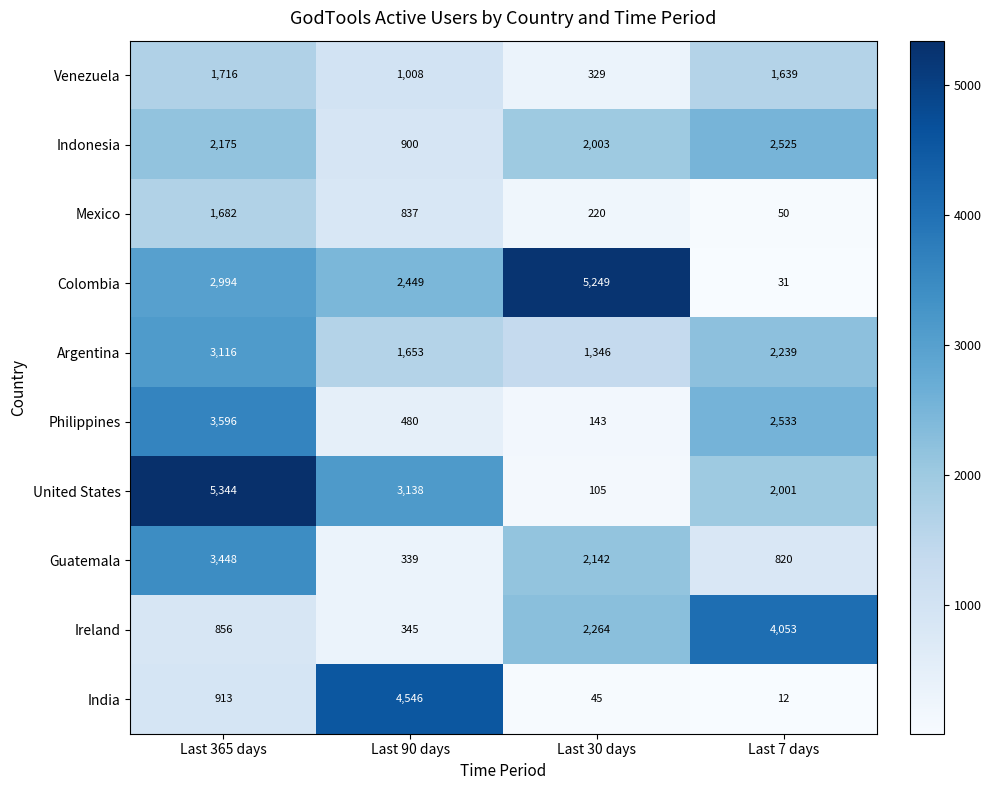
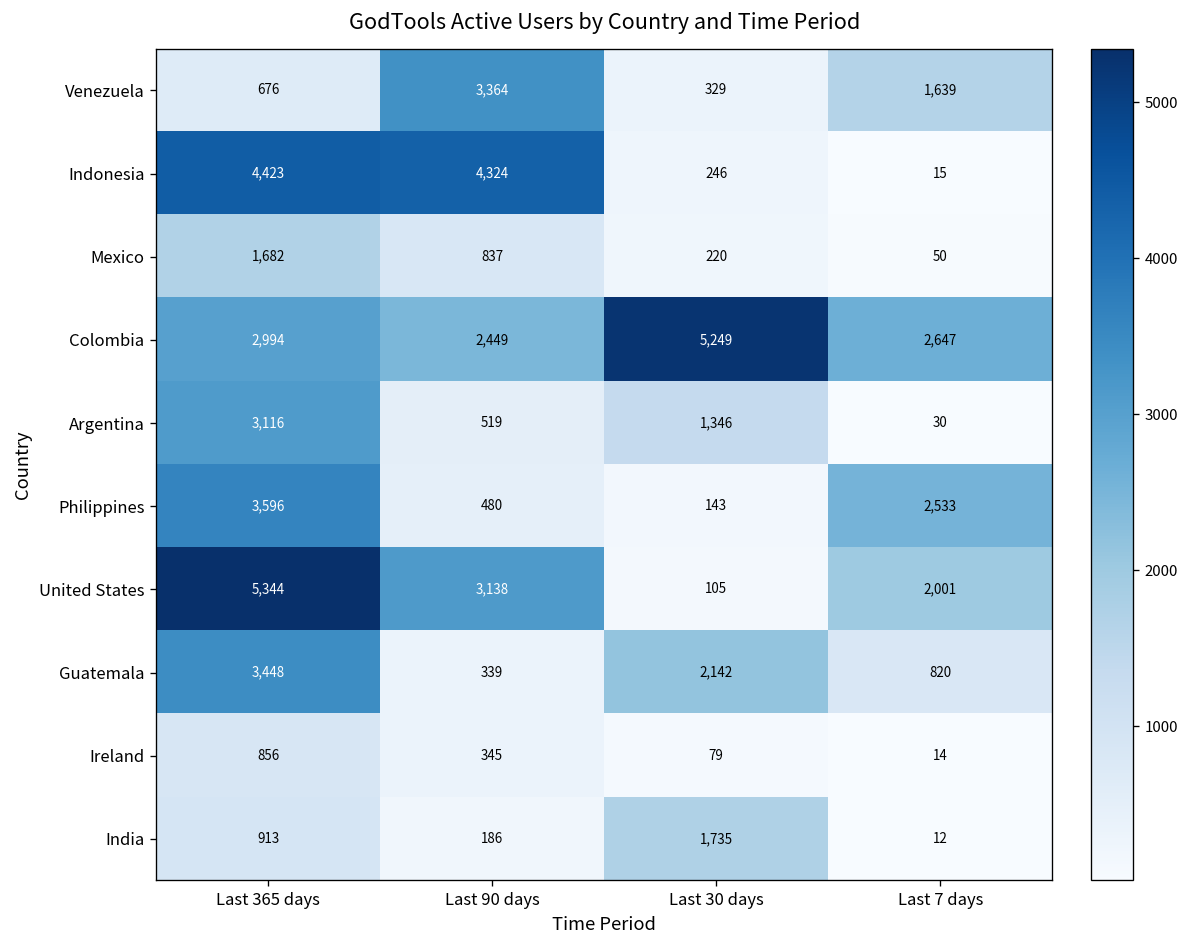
  {
    "Venezuela": {
-     "Last 365 days": "1,716",
-     "Last 90 days": "1,008",
+     "Last 365 days": "676",
+     "Last 90 days": "3,364",
      "Last 30 days": "329",
      "Last 7 days": "1,639"
    },
    "Indonesia": {
-     "Last 365 days": "2,175",
-     "Last 90 days": "900",
-     "Last 30 days": "2,003",
-     "Last 7 days": "2,525"
+     "Last 365 days": "4,423",
+     "Last 90 days": "4,324",
+     "Last 30 days": "246",
+     "Last 7 days": "15"
    },
    "Mexico": {
      "Last 365 days": "1,682",
      "Last 90 days": "837",
      "Last 30 days": "220",
      "Last 7 days": "50"
    },
    "Colombia": {
      "Last 365 days": "2,994",
      "Last 90 days": "2,449",
      "Last 30 days": "5,249",
-     "Last 7 days": "31"
+     "Last 7 days": "2,647"
    },
    "Argentina": {
      "Last 365 days": "3,116",
-     "Last 90 days": "1,653",
+     "Last 90 days": "519",
      "Last 30 days": "1,346",
-     "Last 7 days": "2,239"
+     "Last 7 days": "30"
    },
    "Philippines": {
      "Last 365 days": "3,596",
      "Last 90 days": "480",
      "Last 30 days": "143",
      "Last 7 days": "2,533"
    },
    "United States": {
      "Last 365 days": "5,344",
      "Last 90 days": "3,138",
      "Last 30 days": "105",
      "Last 7 days": "2,001"
    },
    "Guatemala": {
      "Last 365 days": "3,448",
      "Last 90 days": "339",
      "Last 30 days": "2,142",
      "Last 7 days": "820"
    },
    "Ireland": {
      "Last 365 days": "856",
      "Last 90 days": "345",
-     "Last 30 days": "2,264",
-     "Last 7 days": "4,053"
+     "Last 30 days": "79",
+     "Last 7 days": "14"
    },
    "India": {
      "Last 365 days": "913",
-     "Last 90 days": "4,546",
-     "Last 30 days": "45",
+     "Last 90 days": "186",
+     "Last 30 days": "1,735",
      "Last 7 days": "12"
    }
  }
